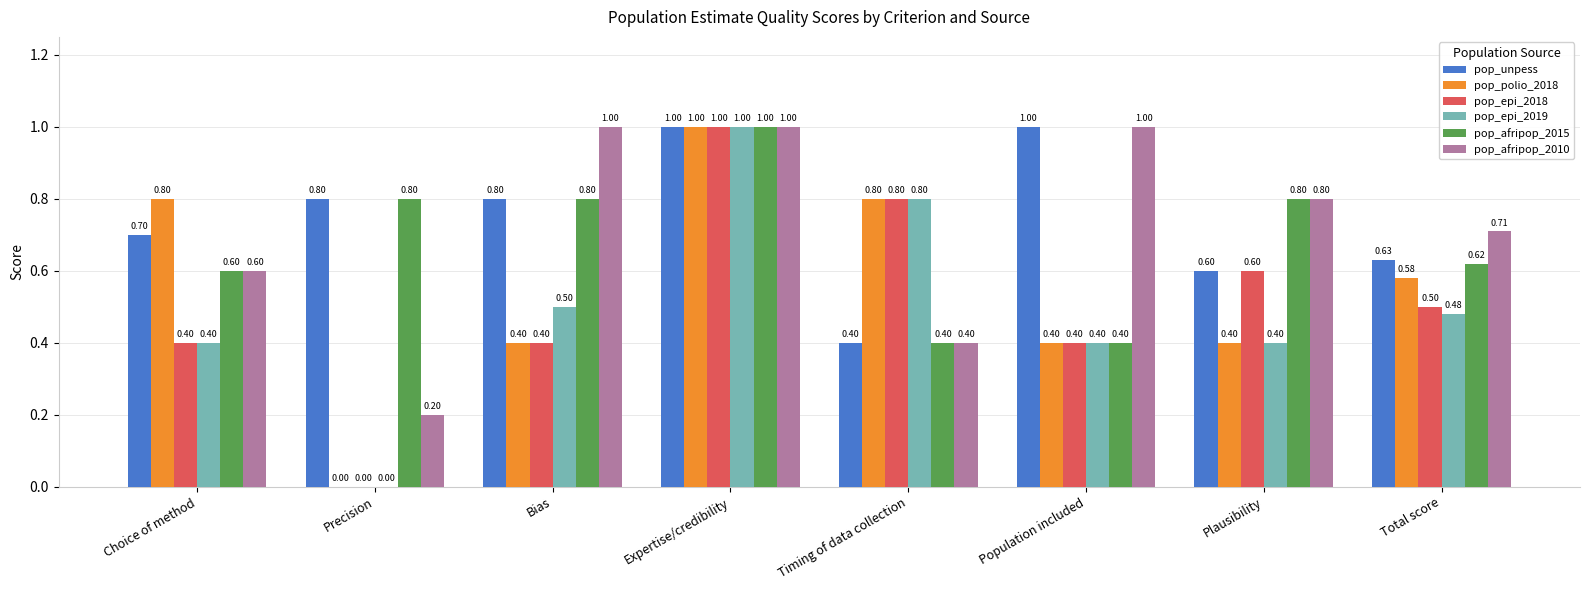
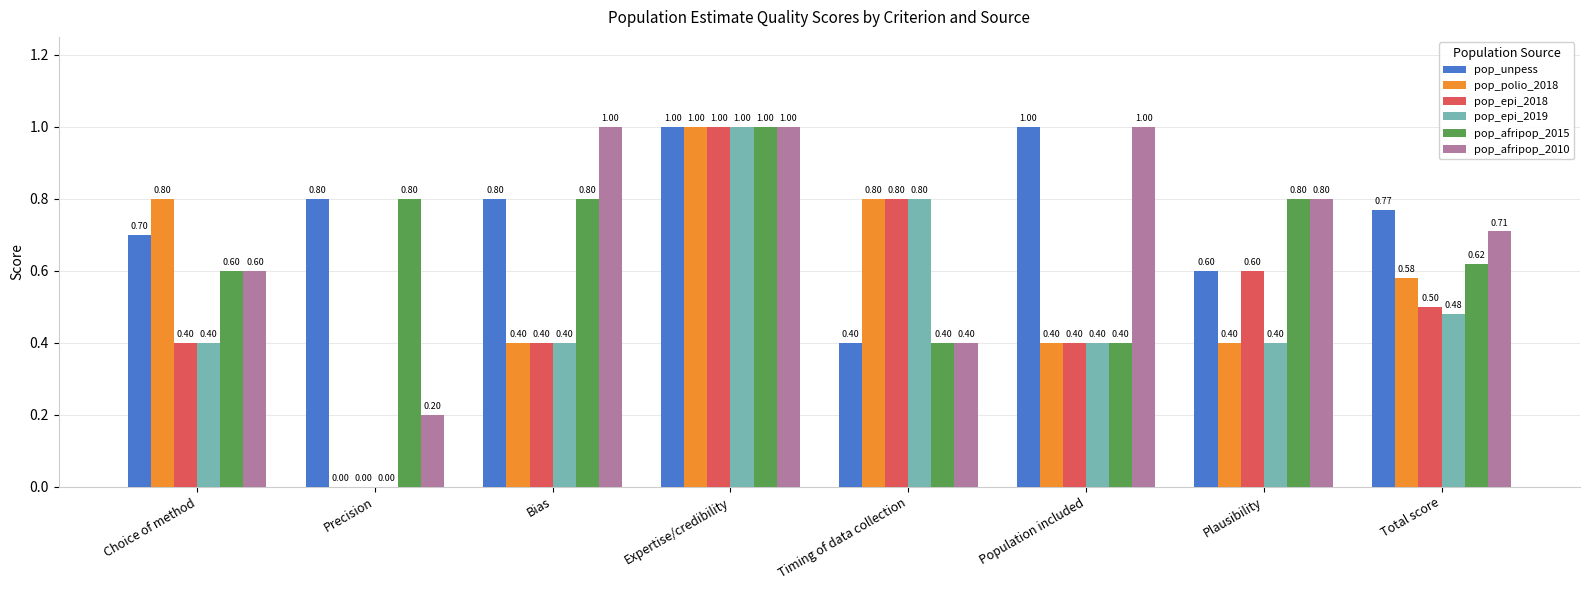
  {
    "pop_unpess": {
      "Choice of method": 0.70,
      "Precision": 0.80,
      "Bias": 0.80,
      "Expertise/credibility": 1.00,
      "Timing of data collection": 0.40,
      "Population included": 1.00,
      "Plausibility": 0.60,
-     "Total score": 0.63
+     "Total score": 0.77
    },
    "pop_polio_2018": {
      "Choice of method": 0.80,
      "Precision": 0.00,
      "Bias": 0.40,
      "Expertise/credibility": 1.00,
      "Timing of data collection": 0.80,
      "Population included": 0.40,
      "Plausibility": 0.40,
      "Total score": 0.58
    },
    "pop_epi_2018": {
      "Choice of method": 0.40,
      "Precision": 0.00,
      "Bias": 0.40,
      "Expertise/credibility": 1.00,
      "Timing of data collection": 0.80,
      "Population included": 0.40,
      "Plausibility": 0.60,
      "Total score": 0.50
    },
    "pop_epi_2019": {
      "Choice of method": 0.40,
      "Precision": 0.00,
-     "Bias": 0.50,
+     "Bias": 0.40,
      "Expertise/credibility": 1.00,
      "Timing of data collection": 0.80,
      "Population included": 0.40,
      "Plausibility": 0.40,
      "Total score": 0.48
    },
    "pop_afripop_2015": {
      "Choice of method": 0.60,
      "Precision": 0.80,
      "Bias": 0.80,
      "Expertise/credibility": 1.00,
      "Timing of data collection": 0.40,
      "Population included": 0.40,
      "Plausibility": 0.80,
      "Total score": 0.62
    },
    "pop_afripop_2010": {
      "Choice of method": 0.60,
      "Precision": 0.20,
      "Bias": 1.00,
      "Expertise/credibility": 1.00,
      "Timing of data collection": 0.40,
      "Population included": 1.00,
      "Plausibility": 0.80,
      "Total score": 0.71
    }
  }
